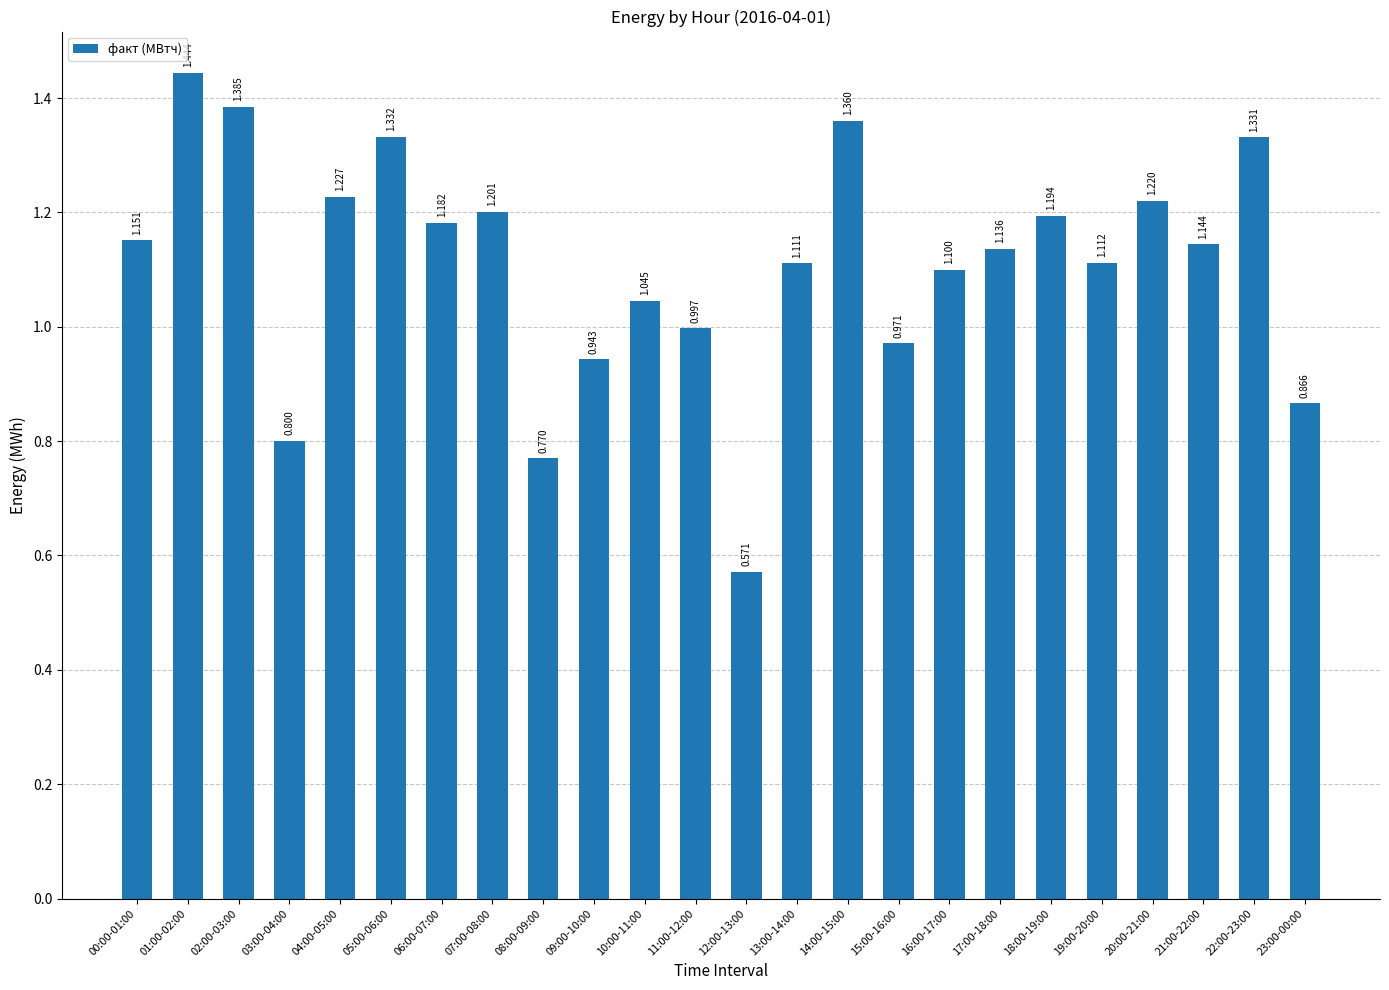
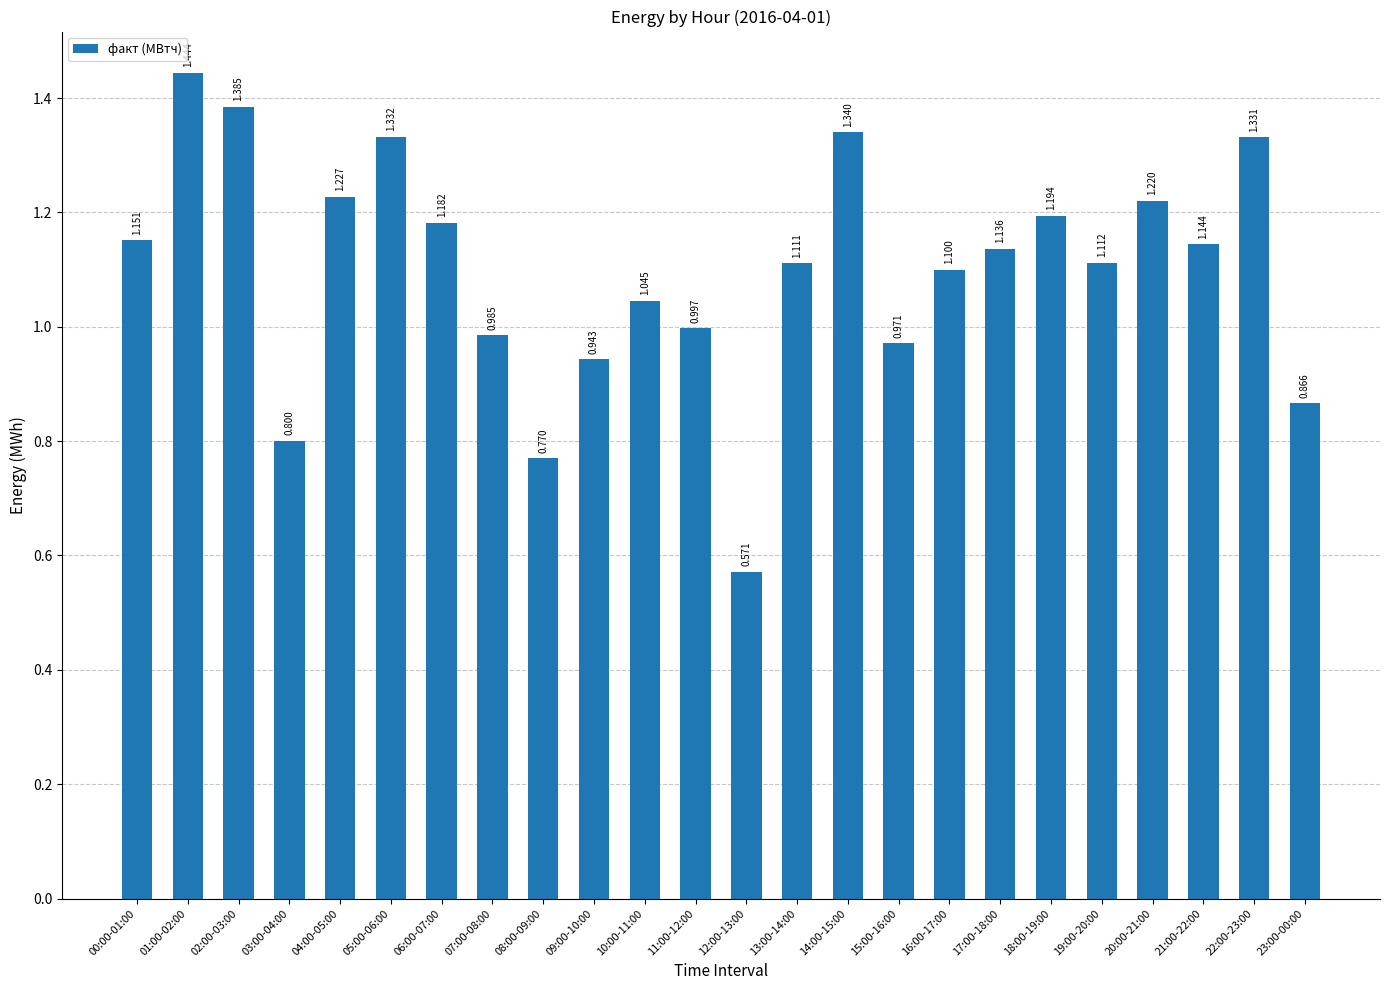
  {
    "00:00-01:00": 1.151,
    "02:00-03:00": 1.385,
    "03:00-04:00": 0.800,
    "04:00-05:00": 1.227,
    "05:00-06:00": 1.332,
    "06:00-07:00": 1.182,
-   "07:00-08:00": 1.201,
+   "07:00-08:00": 0.985,
    "08:00-09:00": 0.770,
    "09:00-10:00": 0.943,
    "10:00-11:00": 1.045,
    "11:00-12:00": 0.997,
    "12:00-13:00": 0.571,
    "13:00-14:00": 1.111,
-   "14:00-15:00": 1.360,
+   "14:00-15:00": 1.340,
    "15:00-16:00": 0.971,
    "16:00-17:00": 1.100,
    "17:00-18:00": 1.136,
    "18:00-19:00": 1.194,
    "19:00-20:00": 1.112,
    "20:00-21:00": 1.220,
    "21:00-22:00": 1.144,
    "22:00-23:00": 1.331,
    "23:00-00:00": 0.866
  }
